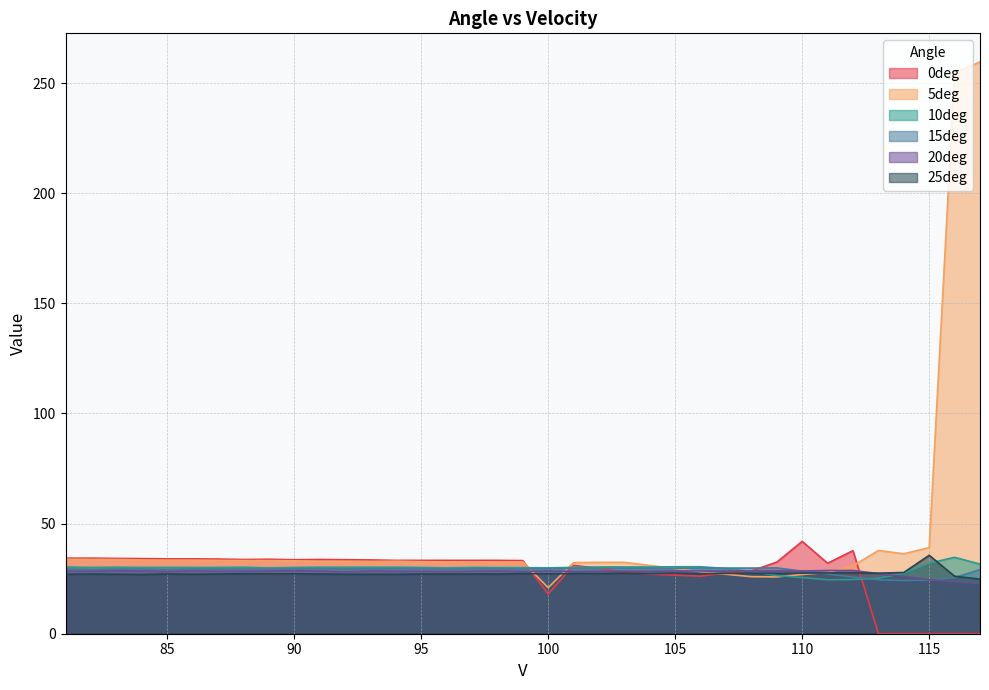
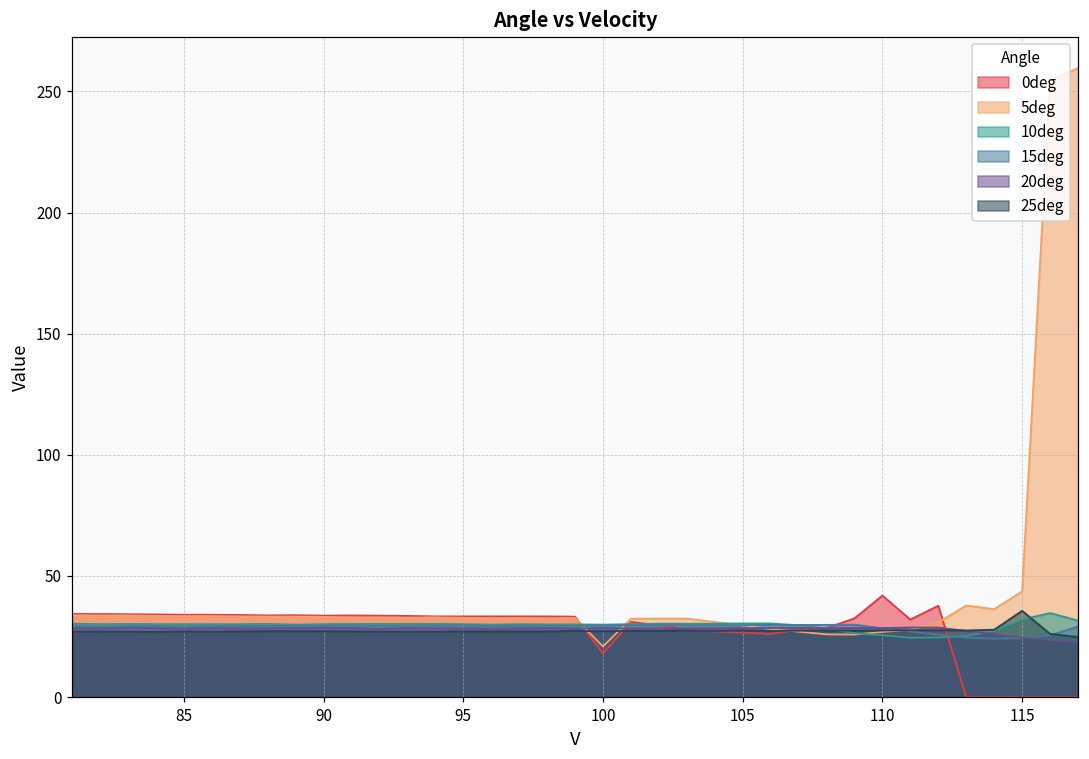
  {
    "0deg": {
      "100": 18,
      "110": 42,
      "115": 0
    },
    "5deg": {
      "100": 21,
-     "115": 39
+     "115": 44
    },
    "25deg": {
      "85": 27,
      "90": 27,
      "95": 27,
      "100": 27,
      "115": 36
    }
  }
